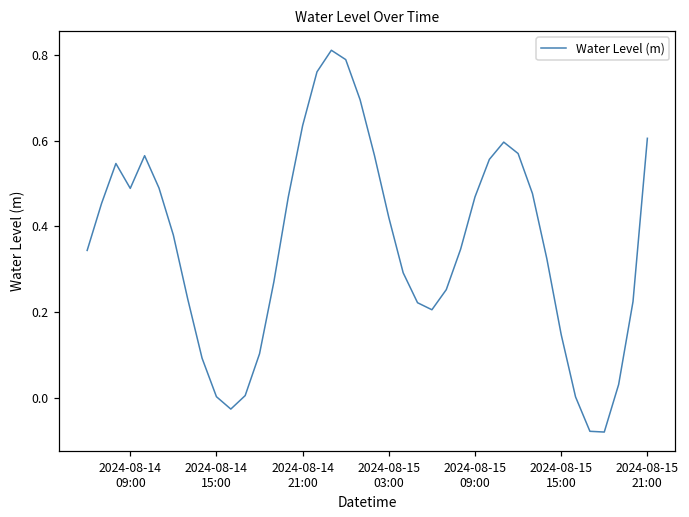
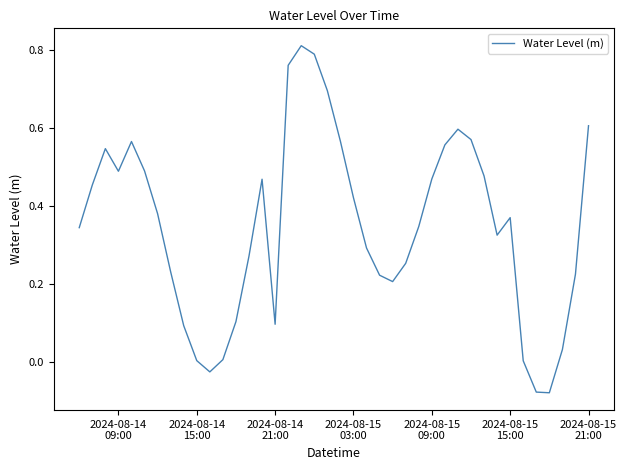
  {
    "2024-08-14 09:00": 0.49,
    "2024-08-14 15:00": 0.00,
-   "2024-08-14 21:00": 0.64,
+   "2024-08-14 21:00": 0.10,
    "2024-08-15 03:00": 0.42,
    "2024-08-15 09:00": 0.47,
-   "2024-08-15 15:00": 0.15,
+   "2024-08-15 15:00": 0.37,
    "2024-08-15 21:00": 0.61
  }
